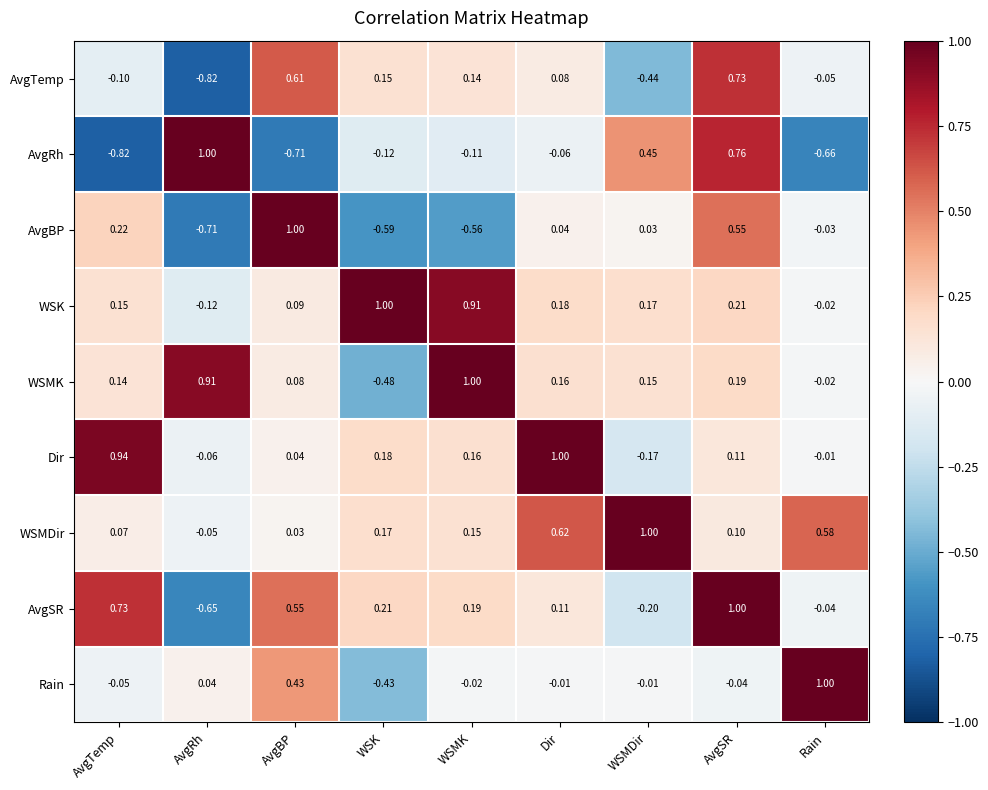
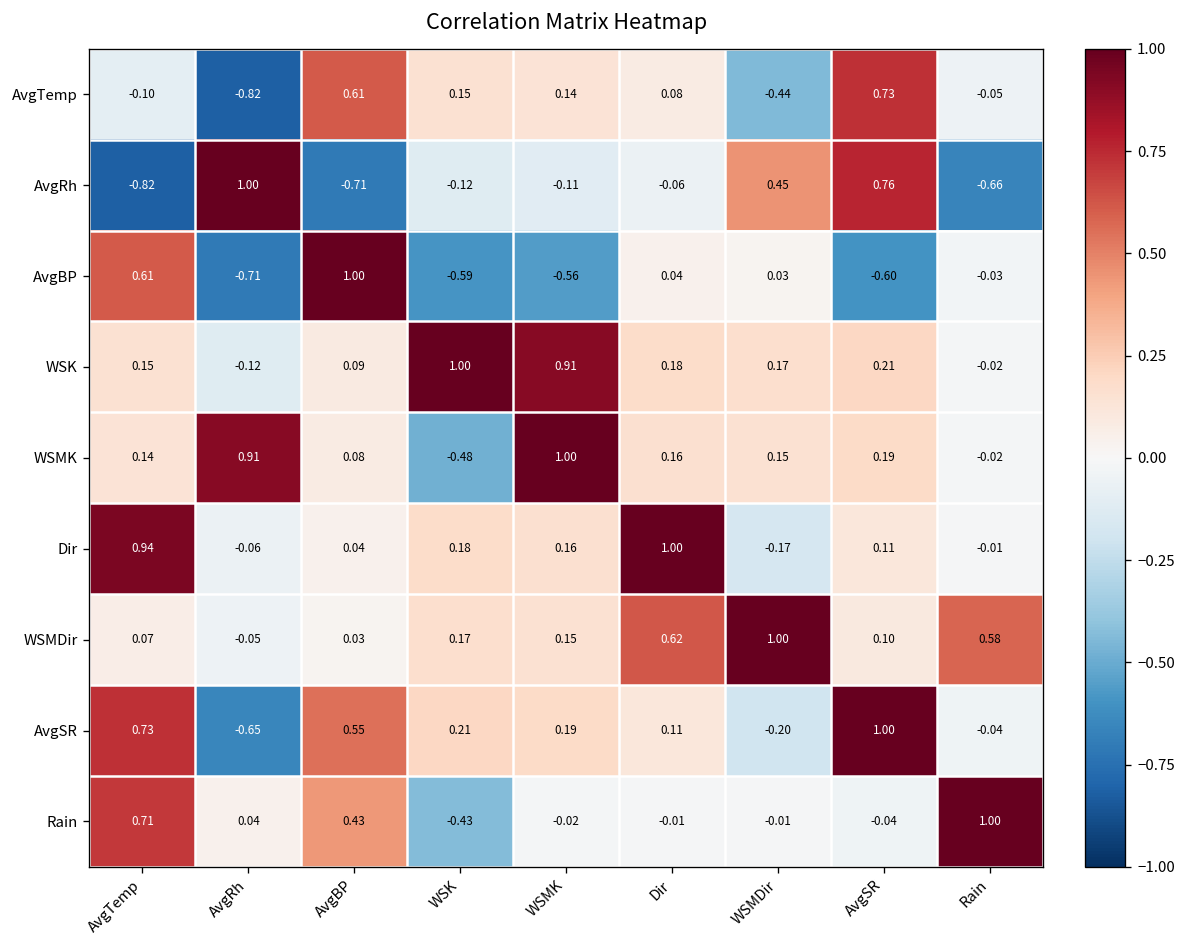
  {
    "AvgTemp": {
      "AvgTemp": -0.10,
      "AvgRh": -0.82,
      "AvgBP": 0.61,
      "WSK": 0.15,
      "WSMK": 0.14,
      "Dir": 0.08,
      "WSMDir": -0.44,
      "AvgSR": 0.73,
      "Rain": -0.05
    },
    "AvgRh": {
      "AvgTemp": -0.82,
      "AvgRh": 1.00,
      "AvgBP": -0.71,
      "WSK": -0.12,
      "WSMK": -0.11,
      "Dir": -0.06,
      "WSMDir": 0.45,
      "AvgSR": 0.76,
      "Rain": -0.66
    },
    "AvgBP": {
-     "AvgTemp": 0.22,
+     "AvgTemp": 0.61,
      "AvgRh": -0.71,
      "AvgBP": 1.00,
      "WSK": -0.59,
      "WSMK": -0.56,
      "Dir": 0.04,
      "WSMDir": 0.03,
-     "AvgSR": 0.55,
+     "AvgSR": -0.60,
      "Rain": -0.03
    },
    "WSK": {
      "AvgTemp": 0.15,
      "AvgRh": -0.12,
      "AvgBP": 0.09,
      "WSK": 1.00,
      "WSMK": 0.91,
      "Dir": 0.18,
      "WSMDir": 0.17,
      "AvgSR": 0.21,
      "Rain": -0.02
    },
    "WSMK": {
      "AvgTemp": 0.14,
      "AvgRh": 0.91,
      "AvgBP": 0.08,
      "WSK": -0.48,
      "WSMK": 1.00,
      "Dir": 0.16,
      "WSMDir": 0.15,
      "AvgSR": 0.19,
      "Rain": -0.02
    },
    "Dir": {
      "AvgTemp": 0.94,
      "AvgRh": -0.06,
      "AvgBP": 0.04,
      "WSK": 0.18,
      "WSMK": 0.16,
      "Dir": 1.00,
      "WSMDir": -0.17,
      "AvgSR": 0.11,
      "Rain": -0.01
    },
    "WSMDir": {
      "AvgTemp": 0.07,
      "AvgRh": -0.05,
      "AvgBP": 0.03,
      "WSK": 0.17,
      "WSMK": 0.15,
      "Dir": 0.62,
      "WSMDir": 1.00,
      "AvgSR": 0.10,
      "Rain": 0.58
    },
    "AvgSR": {
      "AvgTemp": 0.73,
      "AvgRh": -0.65,
      "AvgBP": 0.55,
      "WSK": 0.21,
      "WSMK": 0.19,
      "Dir": 0.11,
      "WSMDir": -0.20,
      "AvgSR": 1.00,
      "Rain": -0.04
    },
    "Rain": {
-     "AvgTemp": -0.05,
+     "AvgTemp": 0.71,
      "AvgRh": 0.04,
      "AvgBP": 0.43,
      "WSK": -0.43,
      "WSMK": -0.02,
      "Dir": -0.01,
      "WSMDir": -0.01,
      "AvgSR": -0.04,
      "Rain": 1.00
    }
  }
